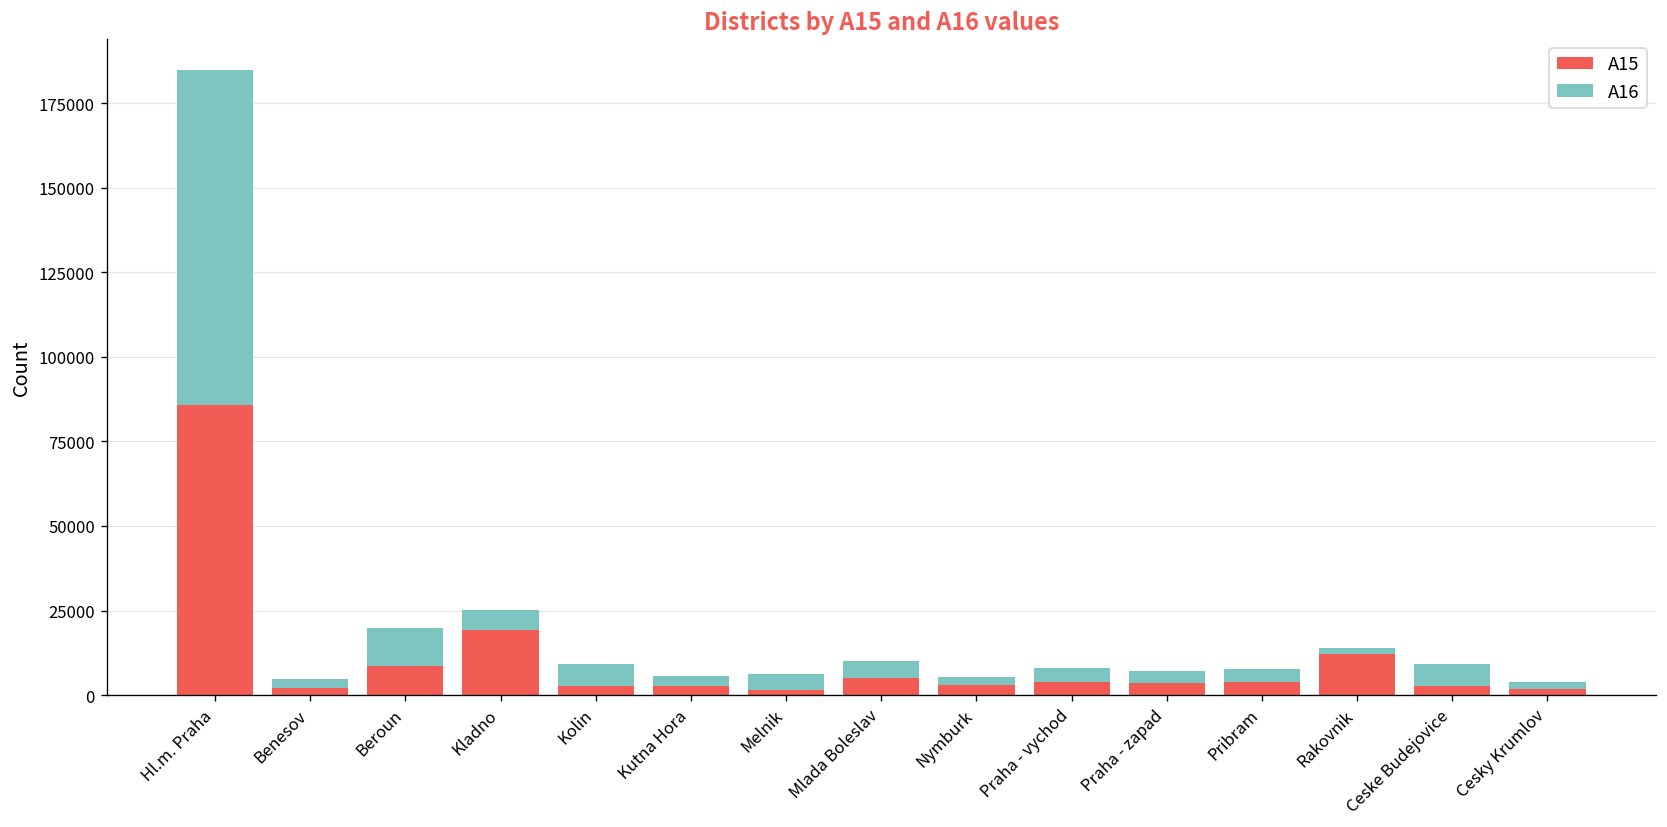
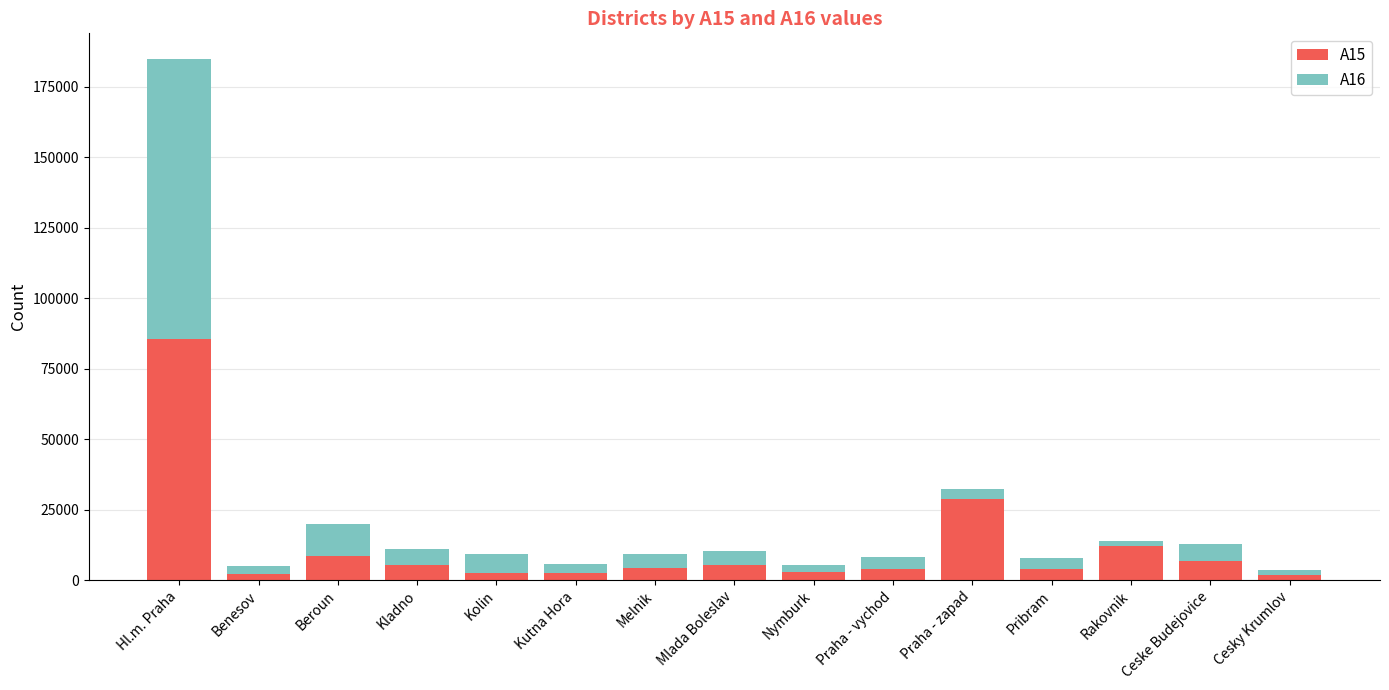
  {
    "A15": {
      "Hl.m. Praha": 86000,
      "Benesov": 2000,
      "Beroun": 9000,
-     "Kladno": 19000,
+     "Kladno": 5000,
      "Kolin": 3000,
      "Kutna Hora": 3000,
-     "Melnik": 1000,
+     "Melnik": 4000,
      "Mlada Boleslav": 5000,
      "Nymburk": 3000,
      "Praha - vychod": 4000,
-     "Praha - zapad": 3000,
+     "Praha - zapad": 29000,
      "Pribram": 4000,
      "Rakovnik": 12000,
-     "Ceske Budejovice": 3000,
+     "Ceske Budejovice": 7000,
      "Cesky Krumlov": 2000
    },
    "A16": {
      "Hl.m. Praha": 99000,
      "Benesov": 3000,
      "Beroun": 11000,
      "Kladno": 6000,
      "Kolin": 7000,
      "Kutna Hora": 3000,
      "Melnik": 5000,
      "Mlada Boleslav": 5000,
      "Nymburk": 2000,
      "Praha - vychod": 4000,
      "Praha - zapad": 4000,
      "Pribram": 4000,
      "Rakovnik": 2000,
      "Ceske Budejovice": 6000,
      "Cesky Krumlov": 2000
    }
  }
